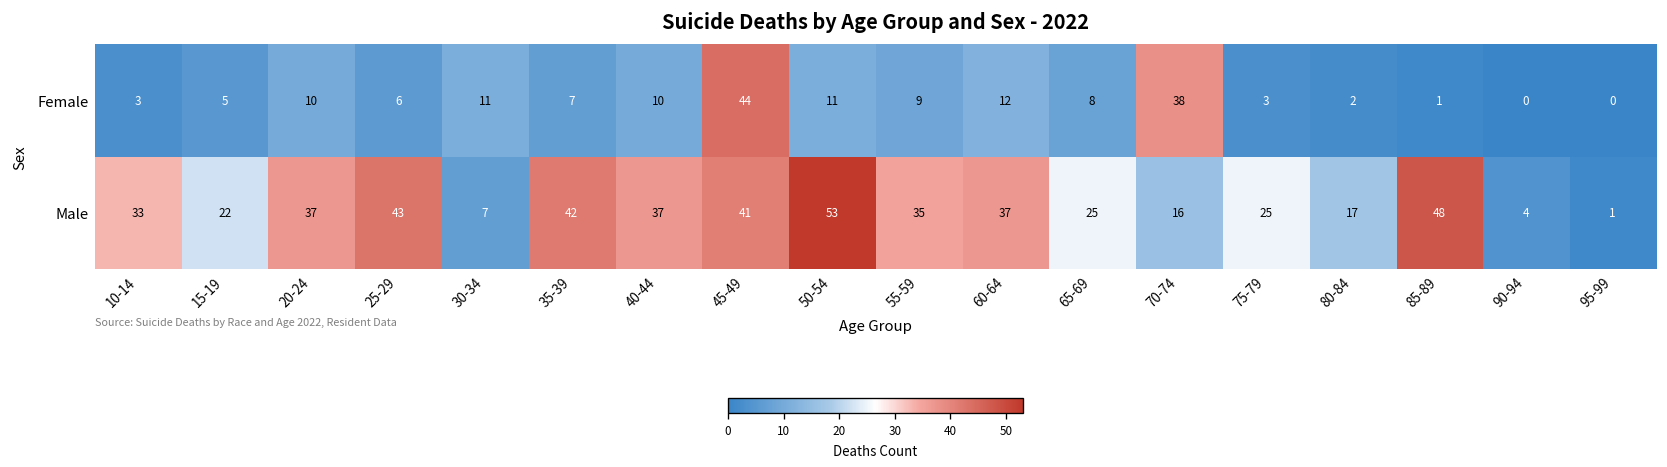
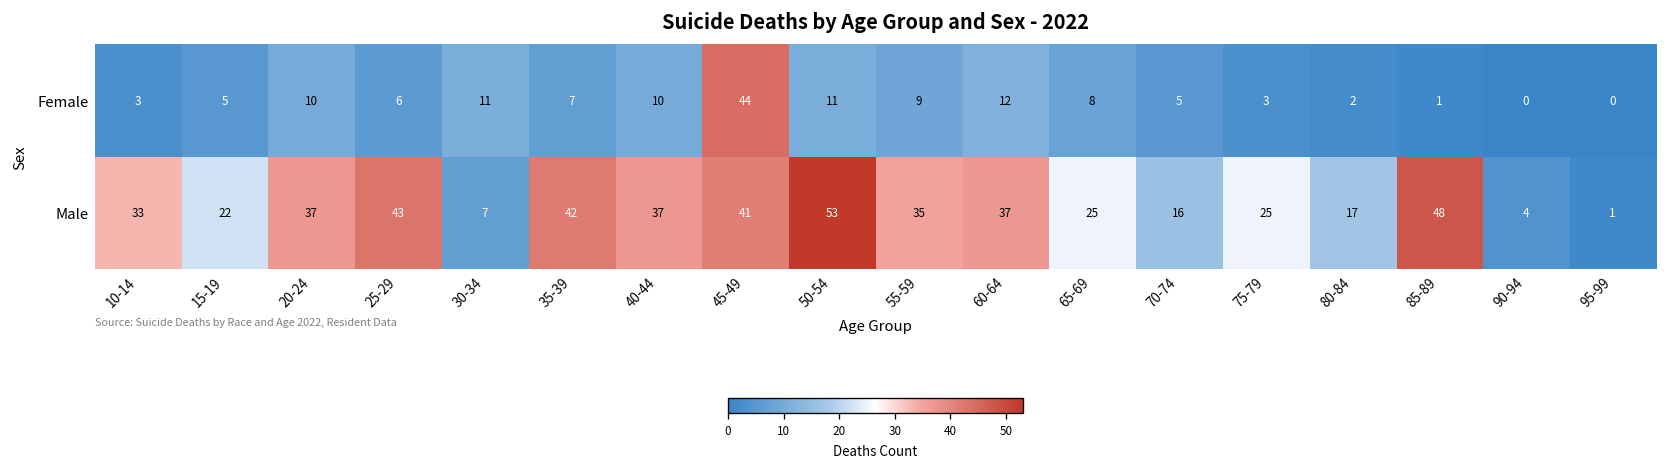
  {
    "Female": {
      "10-14": 3,
      "15-19": 5,
      "20-24": 10,
      "25-29": 6,
      "30-34": 11,
      "35-39": 7,
      "40-44": 10,
      "45-49": 44,
      "50-54": 11,
      "55-59": 9,
      "60-64": 12,
      "65-69": 8,
-     "70-74": 38,
+     "70-74": 5,
      "75-79": 3,
      "80-84": 2,
      "85-89": 1,
      "90-94": 0,
      "95-99": 0
    },
    "Male": {
      "10-14": 33,
      "15-19": 22,
      "20-24": 37,
      "25-29": 43,
      "30-34": 7,
      "35-39": 42,
      "40-44": 37,
      "45-49": 41,
      "50-54": 53,
      "55-59": 35,
      "60-64": 37,
      "65-69": 25,
      "70-74": 16,
      "75-79": 25,
      "80-84": 17,
      "85-89": 48,
      "90-94": 4,
      "95-99": 1
    }
  }
